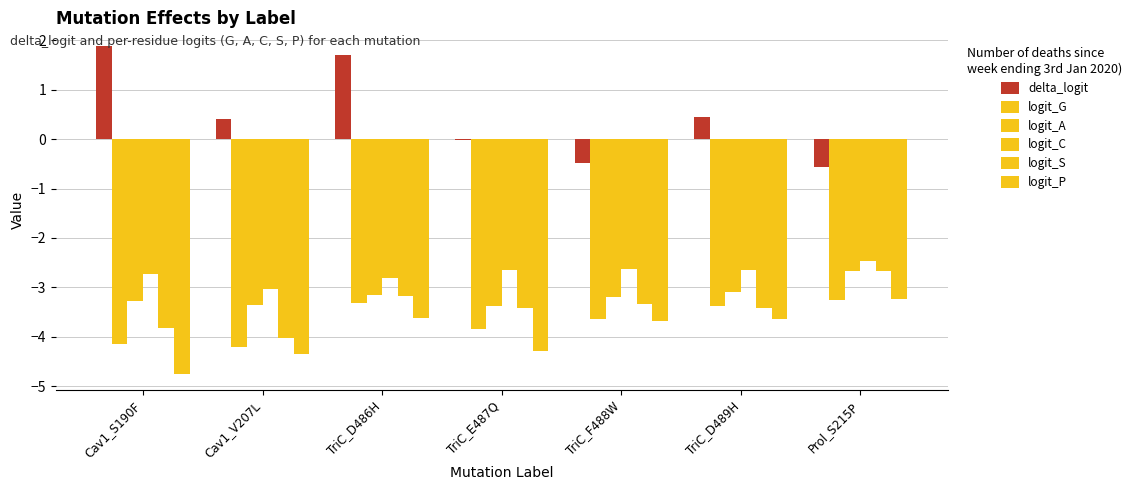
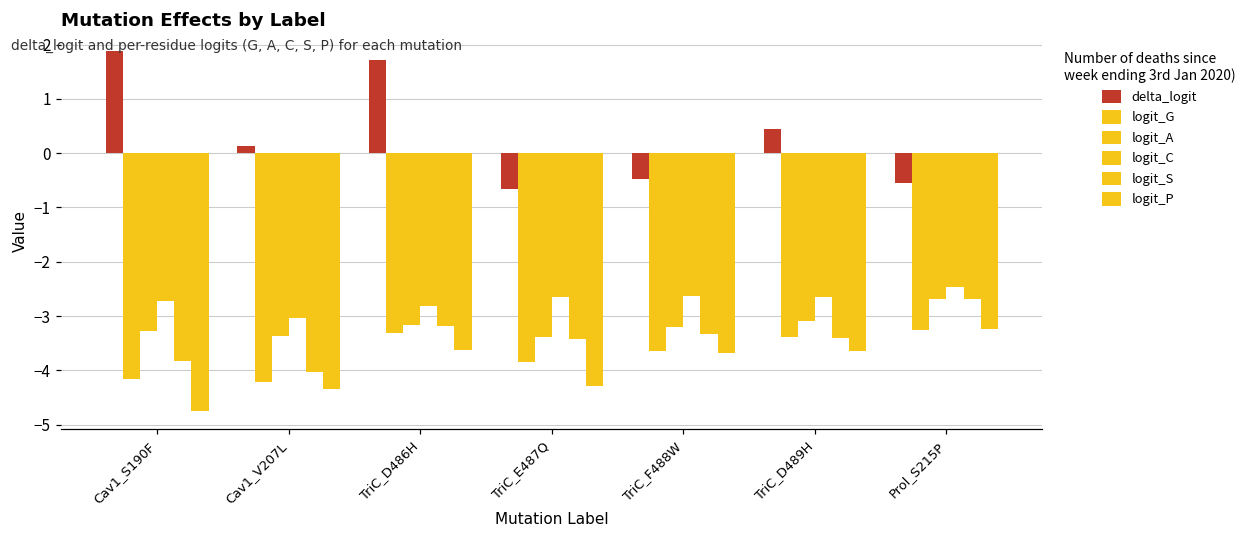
  {
    "delta_logit": {
      "Cav1_S190F": 1.9,
-     "Cav1_V207L": 0.4,
+     "Cav1_V207L": 0.1,
      "TriC_D486H": 1.7,
-     "TriC_E487Q": 0.0,
+     "TriC_E487Q": -0.7,
      "TriC_F488W": -0.5,
      "TriC_D489H": 0.4,
      "Prol_S215P": -0.6
    }
  }
